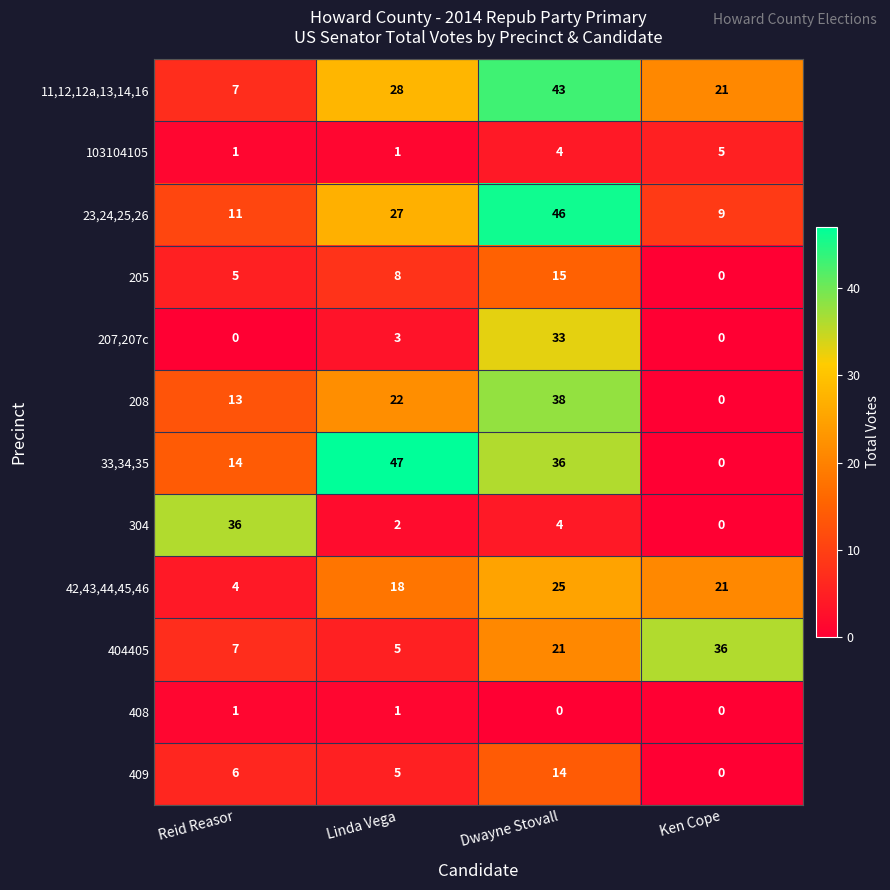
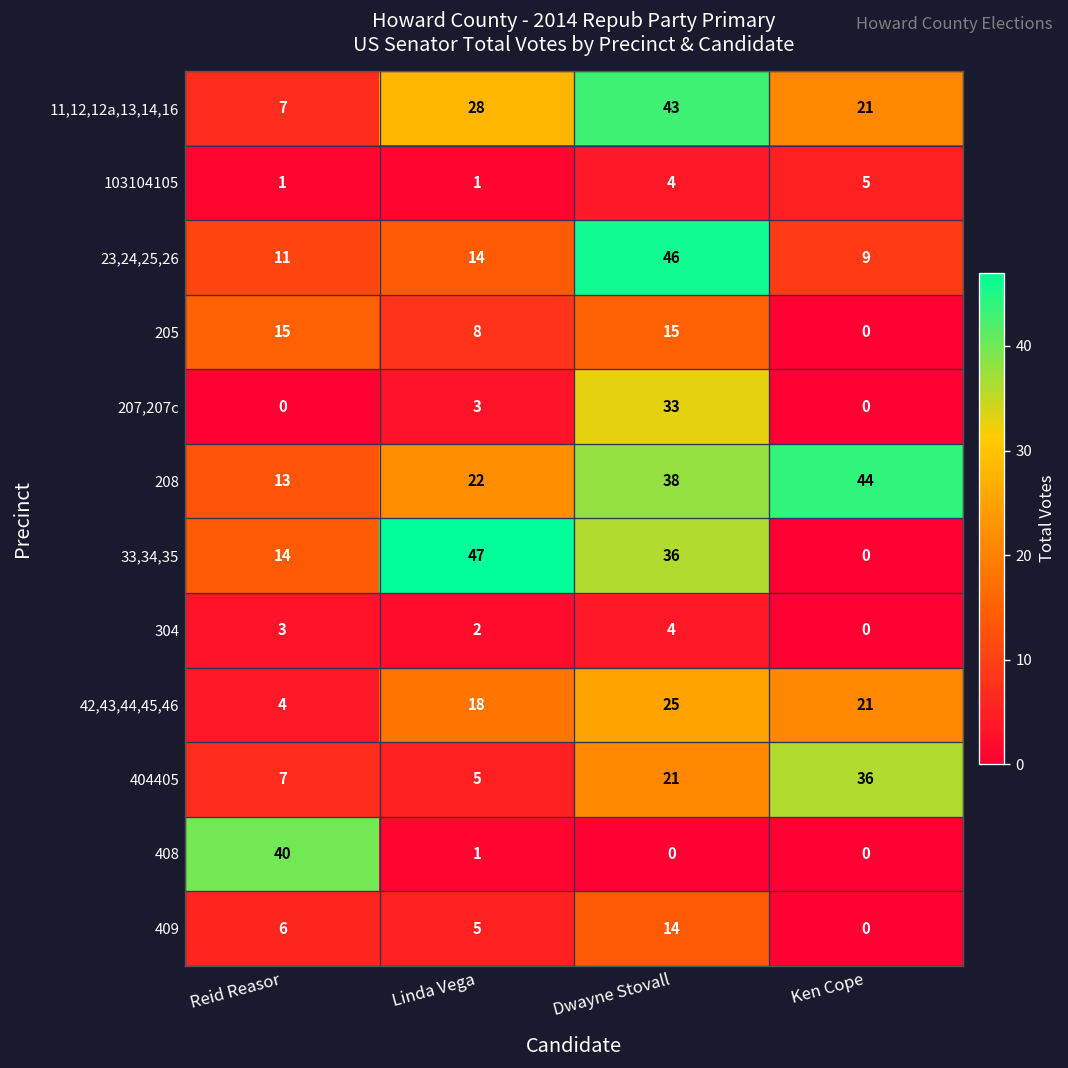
  {
    "11,12,12a,13,14,16": {
      "Reid Reasor": 7,
      "Linda Vega": 28,
      "Dwayne Stovall": 43,
      "Ken Cope": 21
    },
    "103104105": {
      "Reid Reasor": 1,
      "Linda Vega": 1,
      "Dwayne Stovall": 4,
      "Ken Cope": 5
    },
    "23,24,25,26": {
      "Reid Reasor": 11,
-     "Linda Vega": 27,
+     "Linda Vega": 14,
      "Dwayne Stovall": 46,
      "Ken Cope": 9
    },
    "205": {
-     "Reid Reasor": 5,
+     "Reid Reasor": 15,
      "Linda Vega": 8,
      "Dwayne Stovall": 15,
      "Ken Cope": 0
    },
    "207,207c": {
      "Reid Reasor": 0,
      "Linda Vega": 3,
      "Dwayne Stovall": 33,
      "Ken Cope": 0
    },
    "208": {
      "Reid Reasor": 13,
      "Linda Vega": 22,
      "Dwayne Stovall": 38,
-     "Ken Cope": 0
+     "Ken Cope": 44
    },
    "33,34,35": {
      "Reid Reasor": 14,
      "Linda Vega": 47,
      "Dwayne Stovall": 36,
      "Ken Cope": 0
    },
    "304": {
-     "Reid Reasor": 36,
+     "Reid Reasor": 3,
      "Linda Vega": 2,
      "Dwayne Stovall": 4,
      "Ken Cope": 0
    },
    "42,43,44,45,46": {
      "Reid Reasor": 4,
      "Linda Vega": 18,
      "Dwayne Stovall": 25,
      "Ken Cope": 21
    },
    "404405": {
      "Reid Reasor": 7,
      "Linda Vega": 5,
      "Dwayne Stovall": 21,
      "Ken Cope": 36
    },
    "408": {
-     "Reid Reasor": 1,
+     "Reid Reasor": 40,
      "Linda Vega": 1,
      "Dwayne Stovall": 0,
      "Ken Cope": 0
    },
    "409": {
      "Reid Reasor": 6,
      "Linda Vega": 5,
      "Dwayne Stovall": 14,
      "Ken Cope": 0
    }
  }
